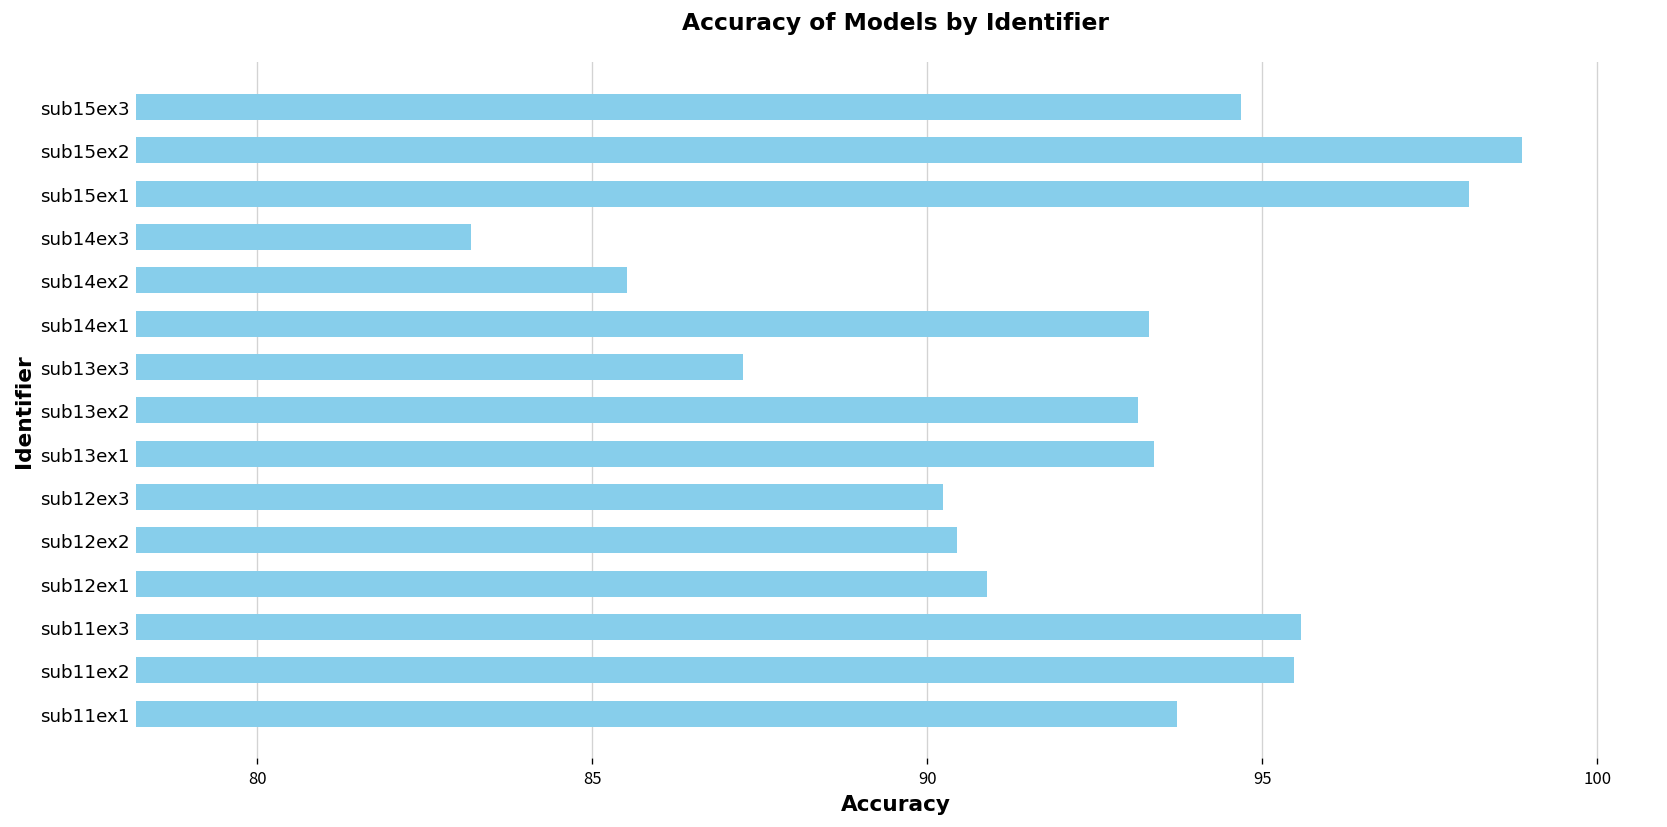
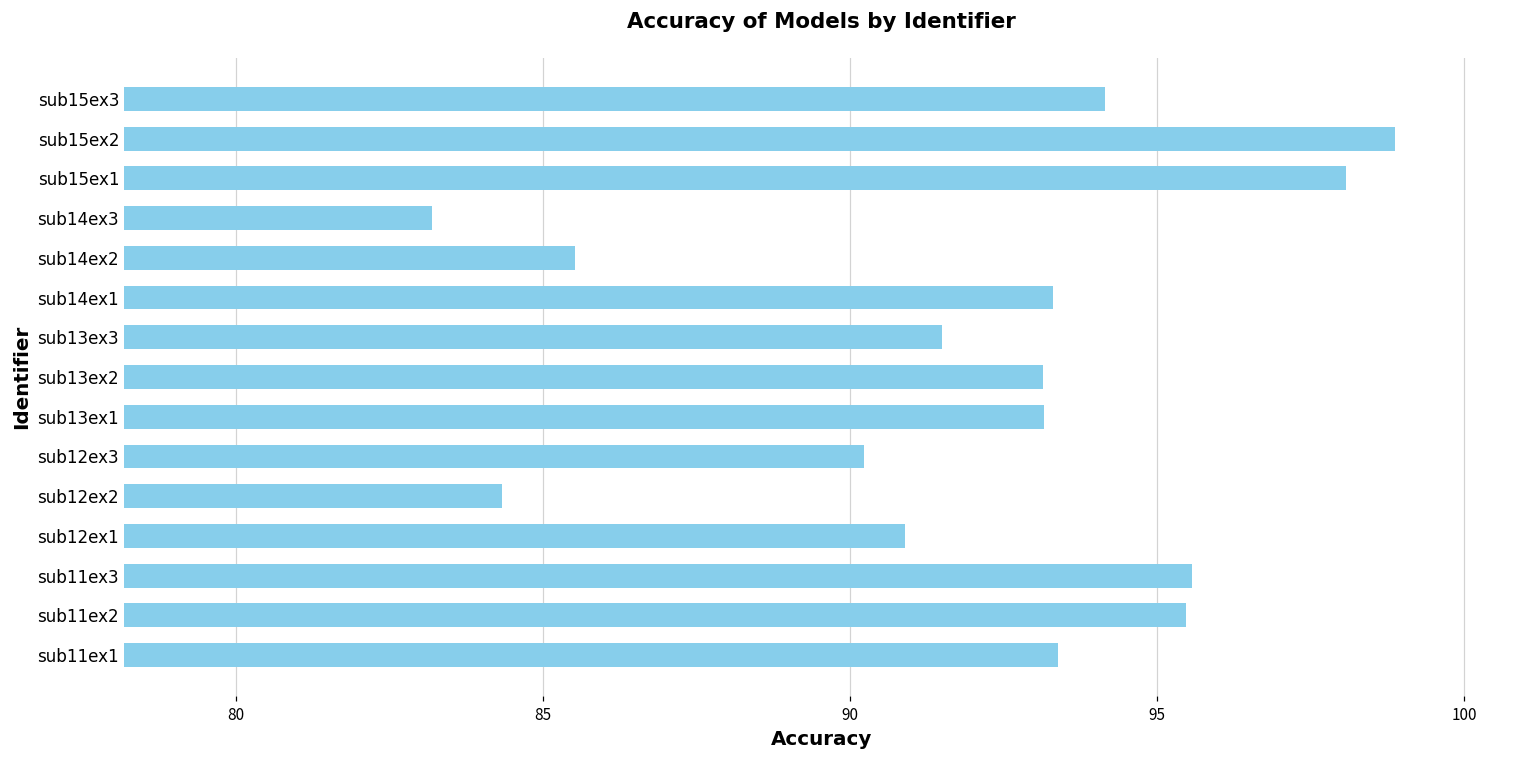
  {
-   "sub15ex3": 94.7,
+   "sub15ex3": 94.1,
    "sub15ex2": 98.9,
    "sub15ex1": 98.1,
    "sub14ex3": 83.2,
    "sub14ex2": 85.5,
    "sub14ex1": 93.3,
-   "sub13ex3": 87.2,
+   "sub13ex3": 91.5,
    "sub13ex2": 93.1,
-   "sub13ex1": 93.4,
+   "sub13ex1": 93.2,
    "sub12ex3": 90.2,
-   "sub12ex2": 90.5,
+   "sub12ex2": 84.3,
    "sub12ex1": 90.9,
    "sub11ex3": 95.6,
    "sub11ex2": 95.5,
-   "sub11ex1": 93.7
+   "sub11ex1": 93.4
  }
